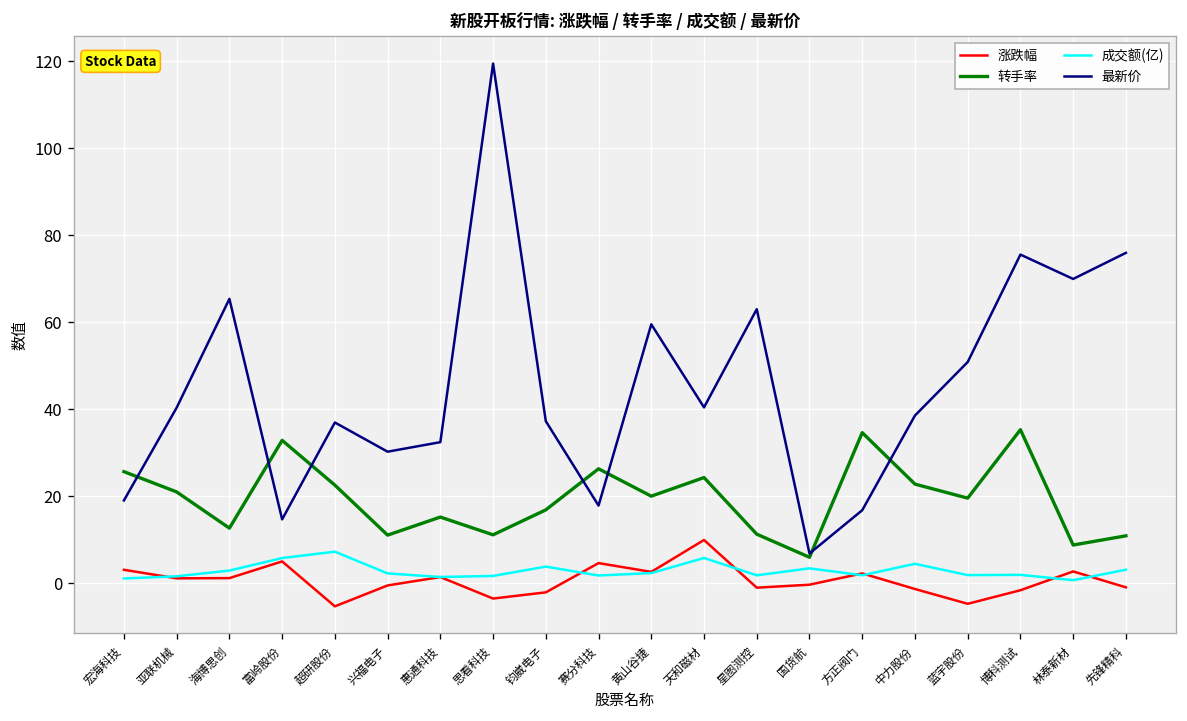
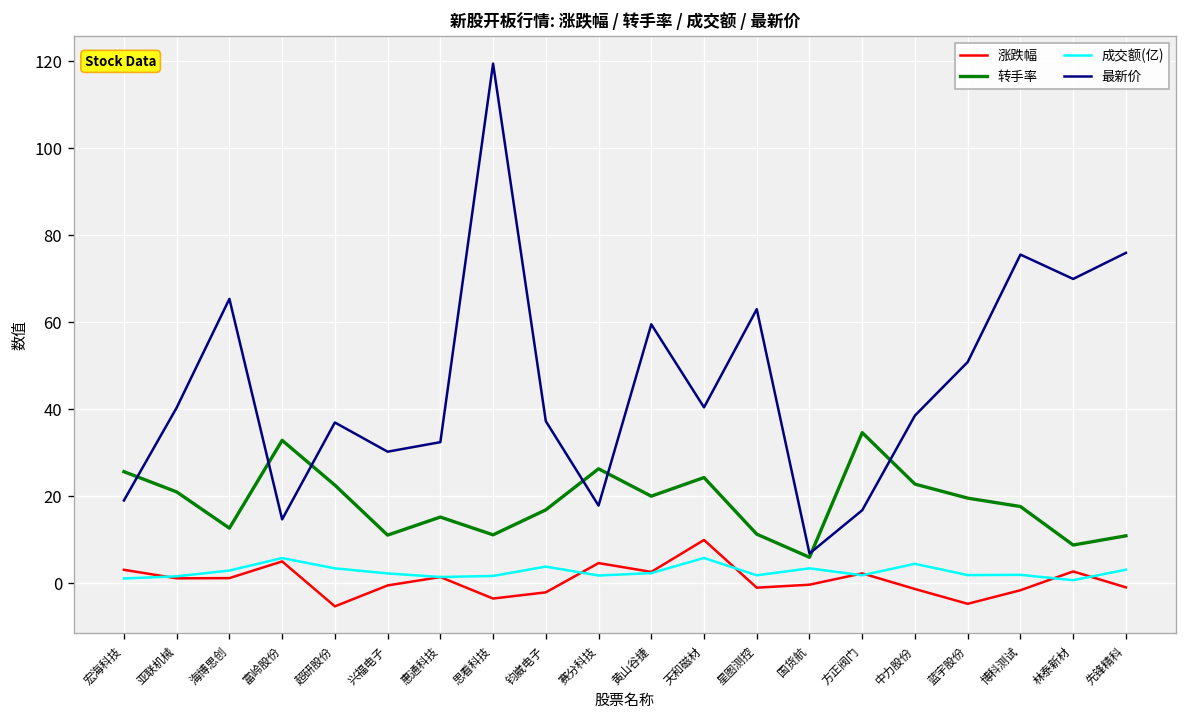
  {
    "涨跌幅": {
      "宏海科技": 3,
      "海博思创": 1,
      "富岭股份": 5,
      "超研股份": -5,
      "兴福电子": 0,
      "思看科技": -3,
      "钧崴电子": -2,
      "赛分科技": 5,
      "天和磁材": 10,
      "星图测控": -1,
      "国货航": 0,
      "中力股份": -1,
      "蓝宇股份": -5,
      "博科测试": -2,
      "林泰新材": 3,
      "先锋精科": -1
    },
    "转手率": {
      "宏海科技": 26,
      "亚联机械": 21,
      "海博思创": 13,
      "富岭股份": 33,
      "超研股份": 23,
      "兴福电子": 11,
      "惠通科技": 15,
      "思看科技": 11,
      "钧崴电子": 17,
      "赛分科技": 26,
      "黄山谷捷": 20,
      "天和磁材": 24,
      "星图测控": 11,
      "国货航": 6,
      "方正阀门": 35,
      "中力股份": 23,
      "蓝宇股份": 20,
-     "博科测试": 35,
+     "博科测试": 18,
      "林泰新材": 9,
      "先锋精科": 11
    },
    "成交额(亿)": {
      "宏海科技": 1,
      "海博思创": 3,
      "富岭股份": 6,
-     "超研股份": 7,
+     "超研股份": 3,
      "兴福电子": 2,
      "思看科技": 2,
      "钧崴电子": 4,
      "赛分科技": 2,
      "天和磁材": 6,
      "星图测控": 2,
      "国货航": 3,
      "中力股份": 5,
      "蓝宇股份": 2,
      "博科测试": 2,
      "林泰新材": 1,
      "先锋精科": 3
    },
    "最新价": {
      "宏海科技": 19,
      "亚联机械": 40,
      "海博思创": 65,
      "富岭股份": 15,
      "超研股份": 37,
      "兴福电子": 30,
      "惠通科技": 32,
      "思看科技": 120,
      "钧崴电子": 37,
      "赛分科技": 18,
      "黄山谷捷": 60,
      "天和磁材": 40,
      "星图测控": 63,
      "国货航": 7,
      "方正阀门": 17,
      "中力股份": 39,
      "蓝宇股份": 51,
      "博科测试": 76,
      "林泰新材": 70,
      "先锋精科": 76
    }
  }
